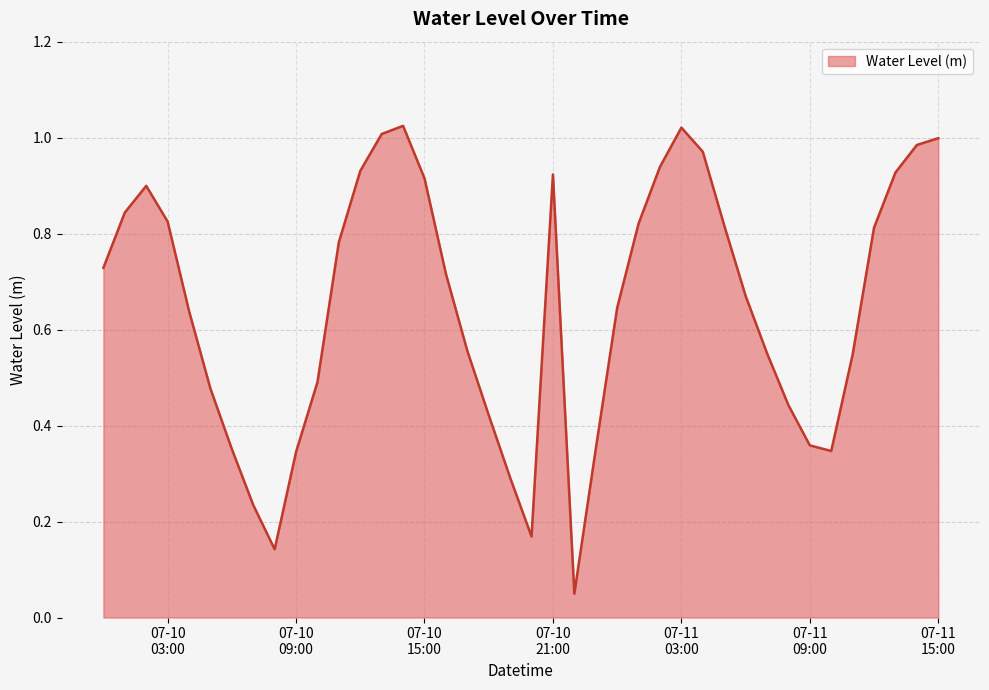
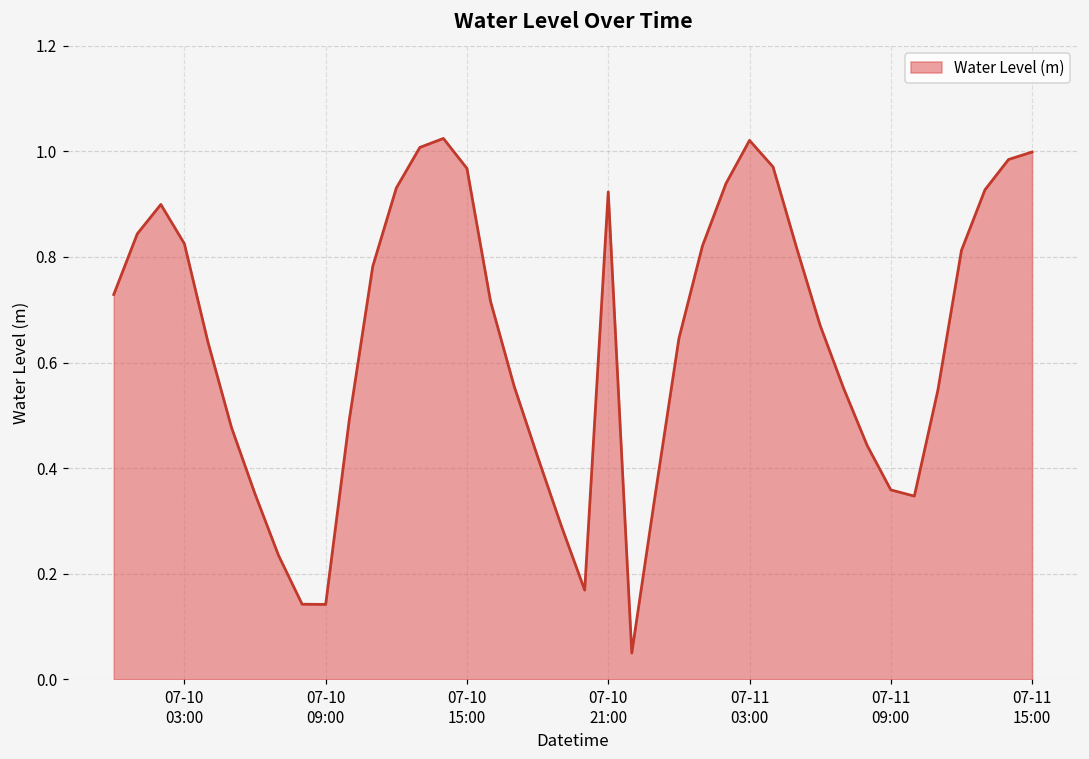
  {
    "07-10 03:00": 0.83,
-   "07-10 09:00": 0.35,
-   "07-10 15:00": 0.92,
+   "07-10 09:00": 0.14,
+   "07-10 15:00": 0.97,
    "07-10 21:00": 0.92,
    "07-11 03:00": 1.02,
    "07-11 09:00": 0.36,
    "07-11 15:00": 1.00
  }
